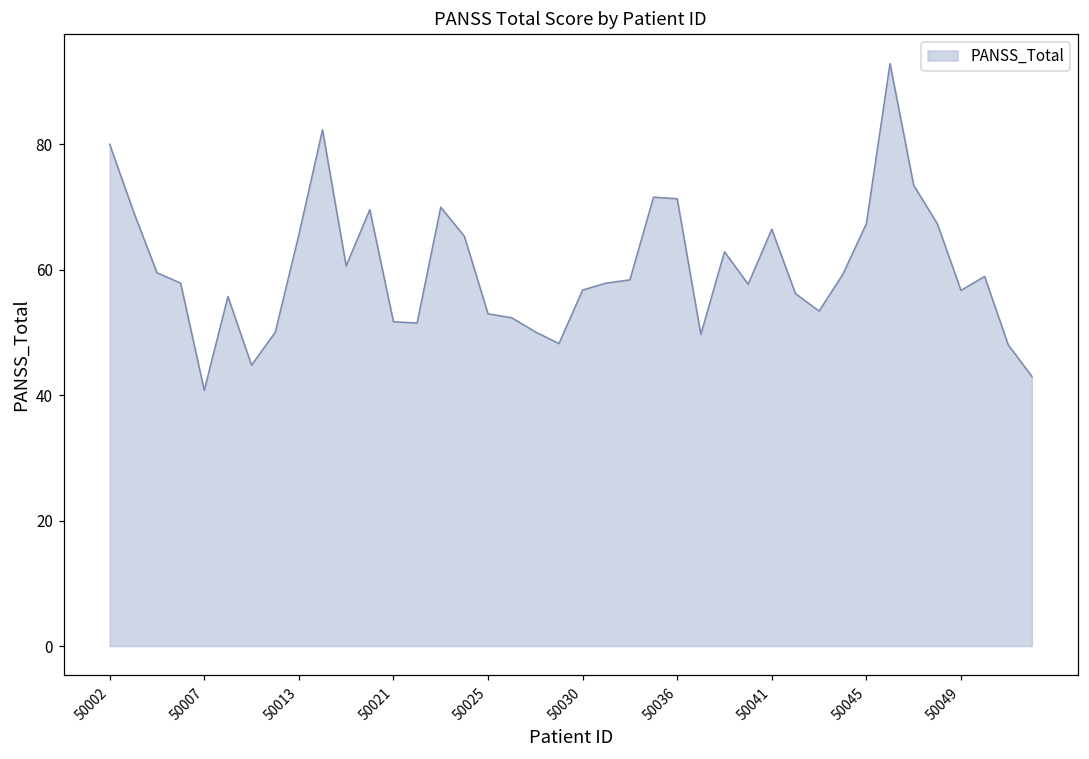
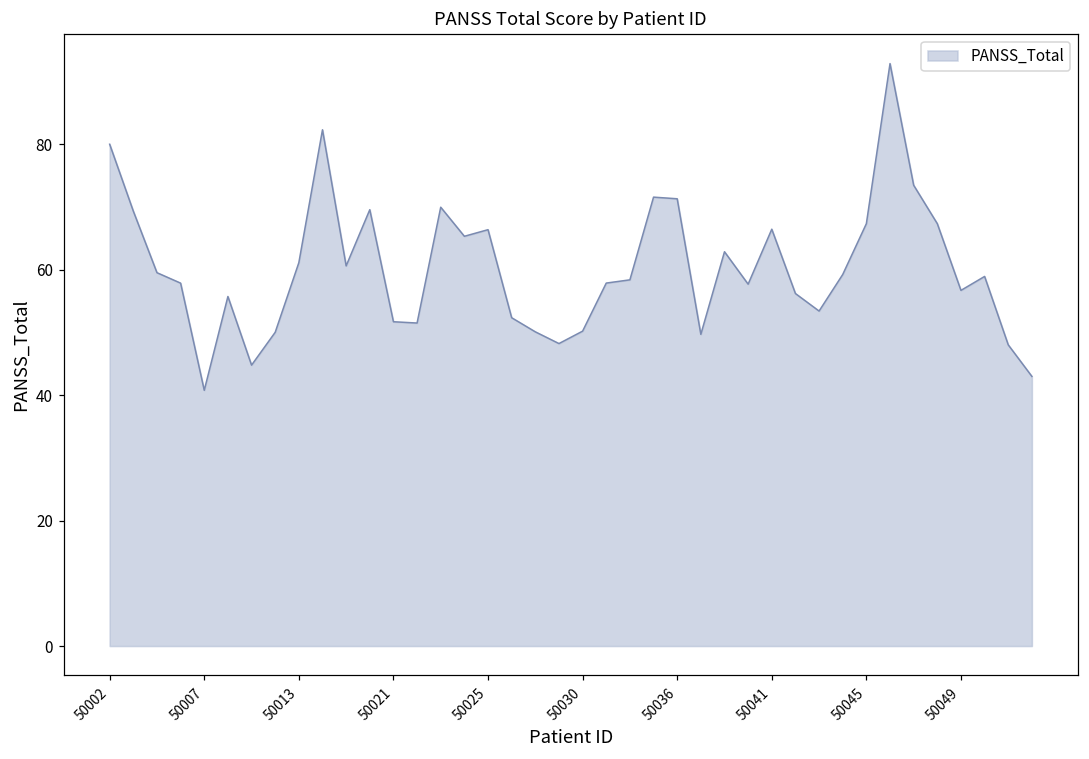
  {
    "50002": 80,
    "50007": 41,
-   "50013": 66,
+   "50013": 61,
    "50021": 52,
-   "50025": 53,
-   "50030": 57,
+   "50025": 66,
+   "50030": 50,
    "50036": 71,
    "50041": 66,
    "50045": 67,
    "50049": 57
  }
